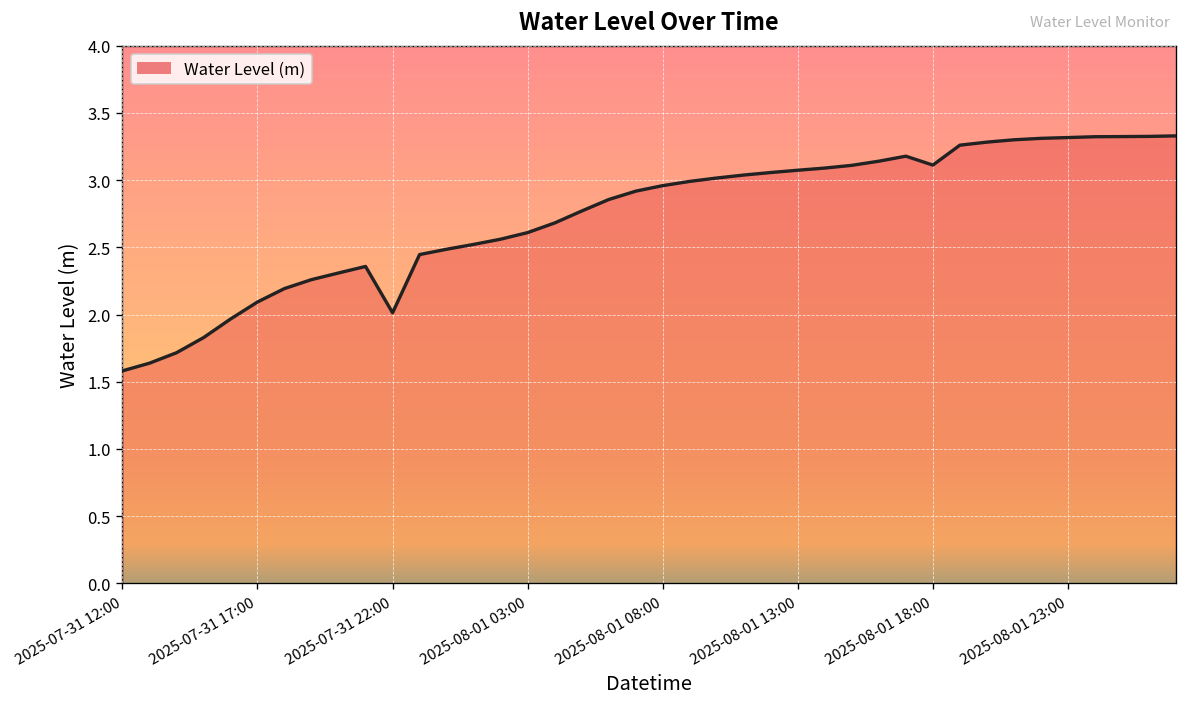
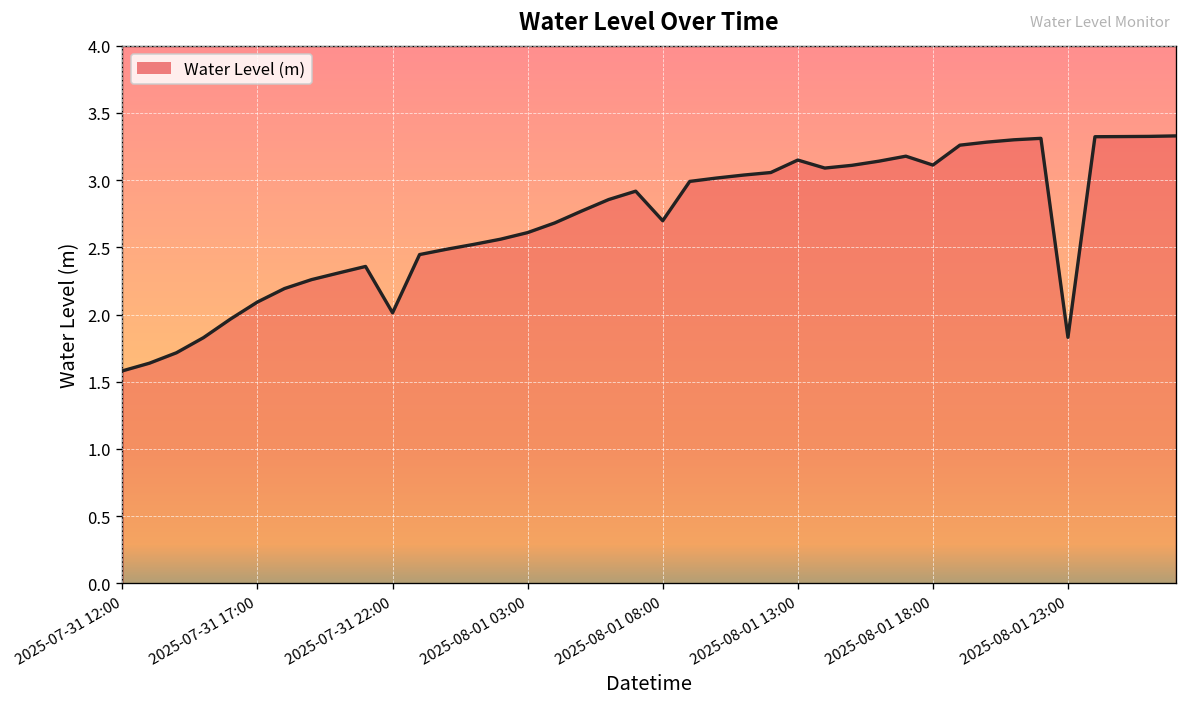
  {
    "2025-07-31 12:00": 1.58,
    "2025-07-31 17:00": 2.09,
    "2025-07-31 22:00": 2.01,
    "2025-08-01 03:00": 2.61,
-   "2025-08-01 08:00": 2.96,
-   "2025-08-01 13:00": 3.07,
+   "2025-08-01 08:00": 2.70,
+   "2025-08-01 13:00": 3.15,
    "2025-08-01 18:00": 3.11,
-   "2025-08-01 23:00": 3.32
+   "2025-08-01 23:00": 1.83
  }
